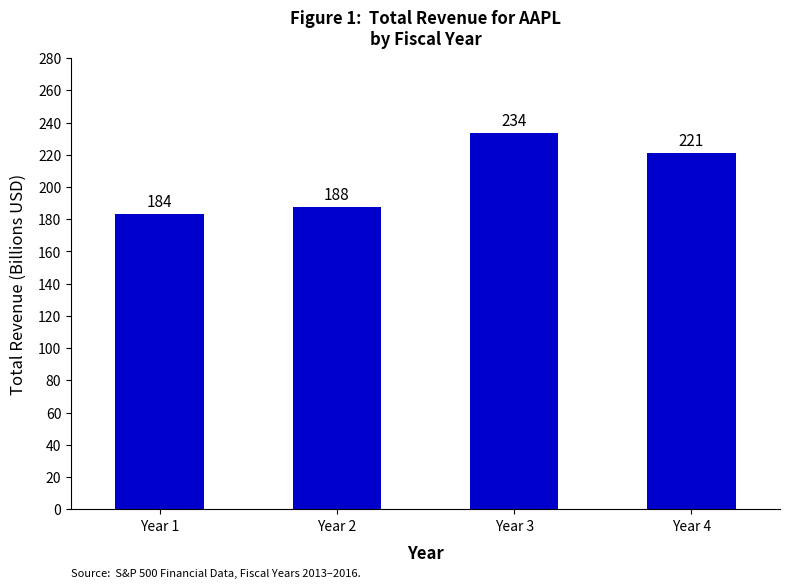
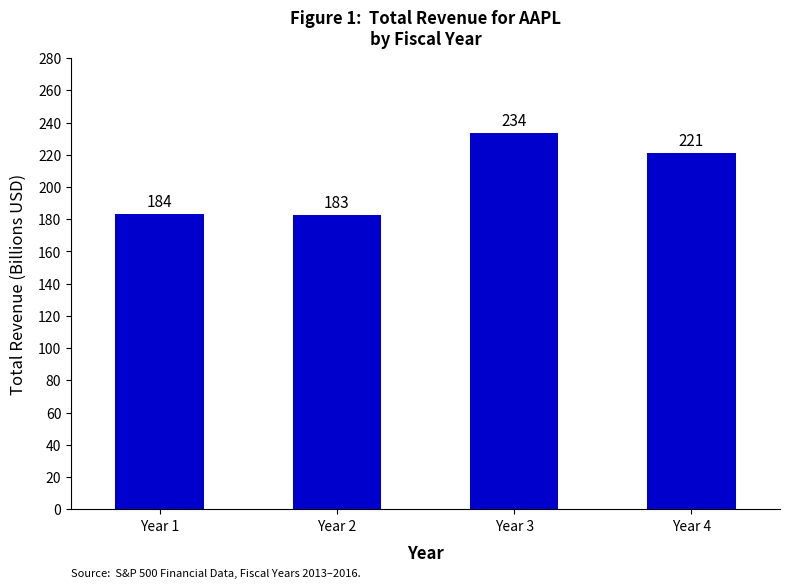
  {
-   "Year 2": 188
+   "Year 2": 183
  }
